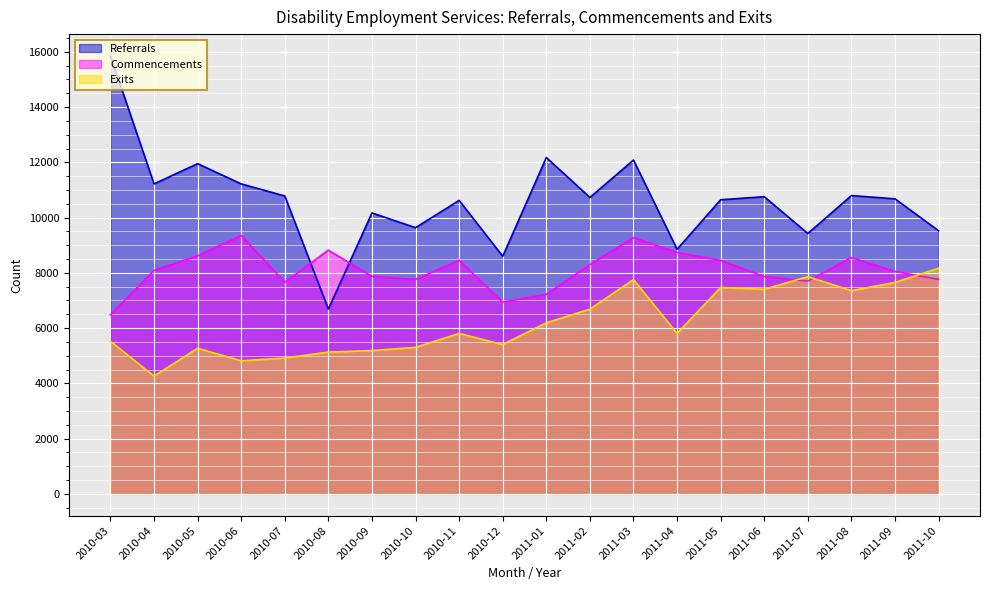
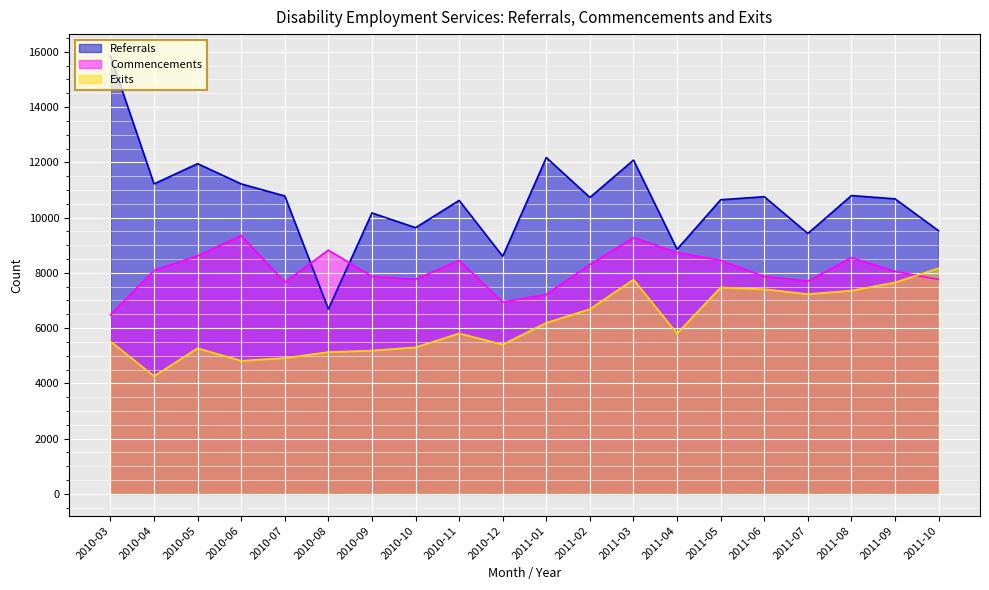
  {
    "Referrals": {
      "2010-04": 11200,
      "2010-05": 12000,
      "2010-06": 11200,
      "2010-07": 10800,
      "2010-08": 6700,
      "2010-09": 10200,
      "2010-10": 9600,
      "2010-11": 10600,
      "2010-12": 8600,
      "2011-01": 12200,
      "2011-02": 10700,
      "2011-03": 12100,
      "2011-04": 8900,
      "2011-05": 10600,
      "2011-06": 10800,
      "2011-07": 9400,
      "2011-08": 10800,
      "2011-09": 10700,
      "2011-10": 9500
    },
    "Commencements": {
      "2010-03": 6500,
      "2010-04": 8100,
      "2010-05": 8600,
      "2010-06": 9400,
      "2010-07": 7700,
      "2010-08": 8800,
      "2010-09": 7900,
      "2010-10": 7800,
      "2010-11": 8500,
      "2010-12": 6900,
      "2011-01": 7200,
      "2011-02": 8300,
      "2011-03": 9300,
      "2011-04": 8700,
      "2011-05": 8500,
      "2011-06": 7900,
      "2011-07": 7700,
      "2011-08": 8600,
      "2011-09": 8100,
      "2011-10": 7800
    },
    "Exits": {
      "2010-03": 5500,
      "2010-04": 4300,
      "2010-05": 5300,
      "2010-06": 4800,
      "2010-07": 4900,
      "2010-08": 5100,
      "2010-09": 5200,
      "2010-10": 5300,
      "2010-11": 5800,
      "2010-12": 5400,
      "2011-01": 6200,
      "2011-02": 6700,
      "2011-03": 7800,
      "2011-04": 5800,
      "2011-05": 7500,
      "2011-06": 7400,
-     "2011-07": 7900,
+     "2011-07": 7200,
      "2011-08": 7400,
      "2011-09": 7700,
      "2011-10": 8200
    }
  }
